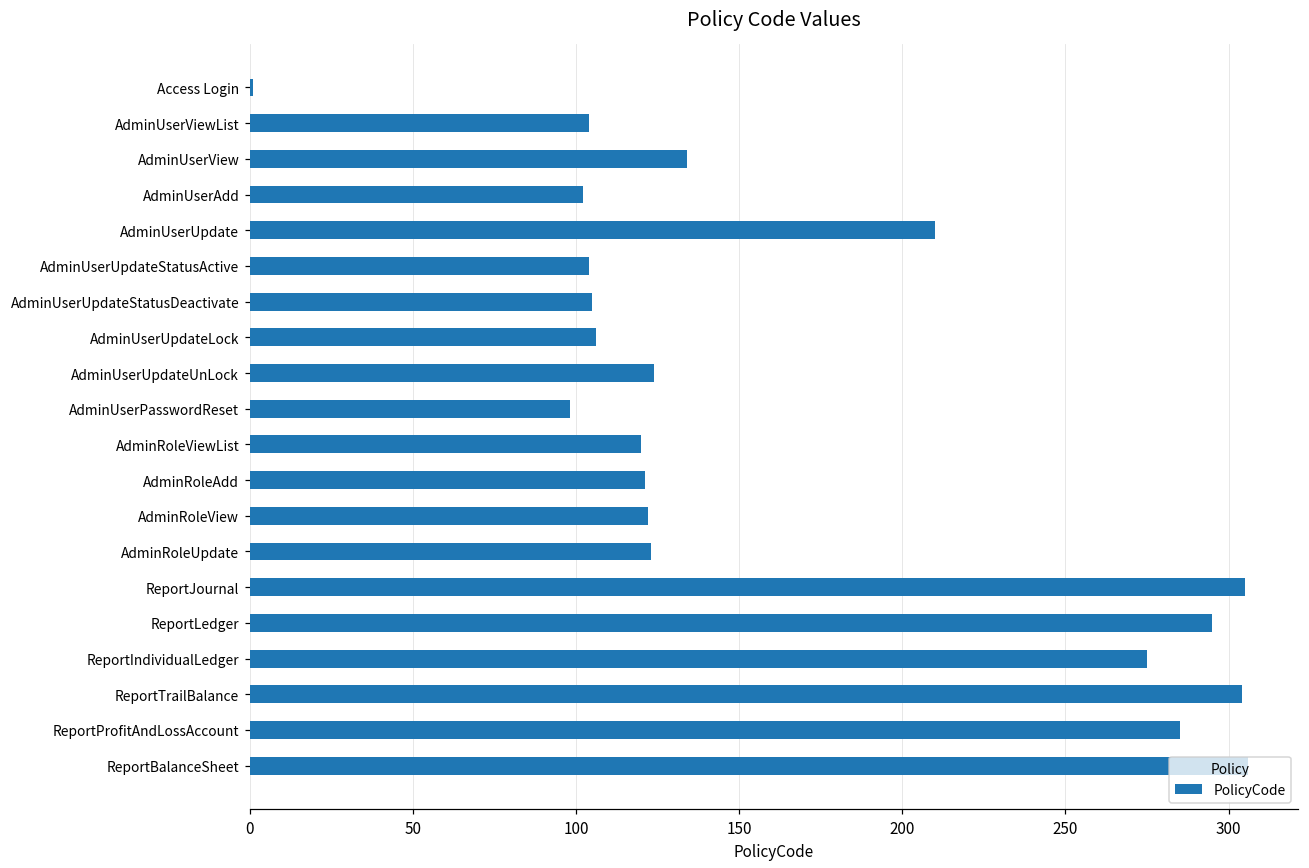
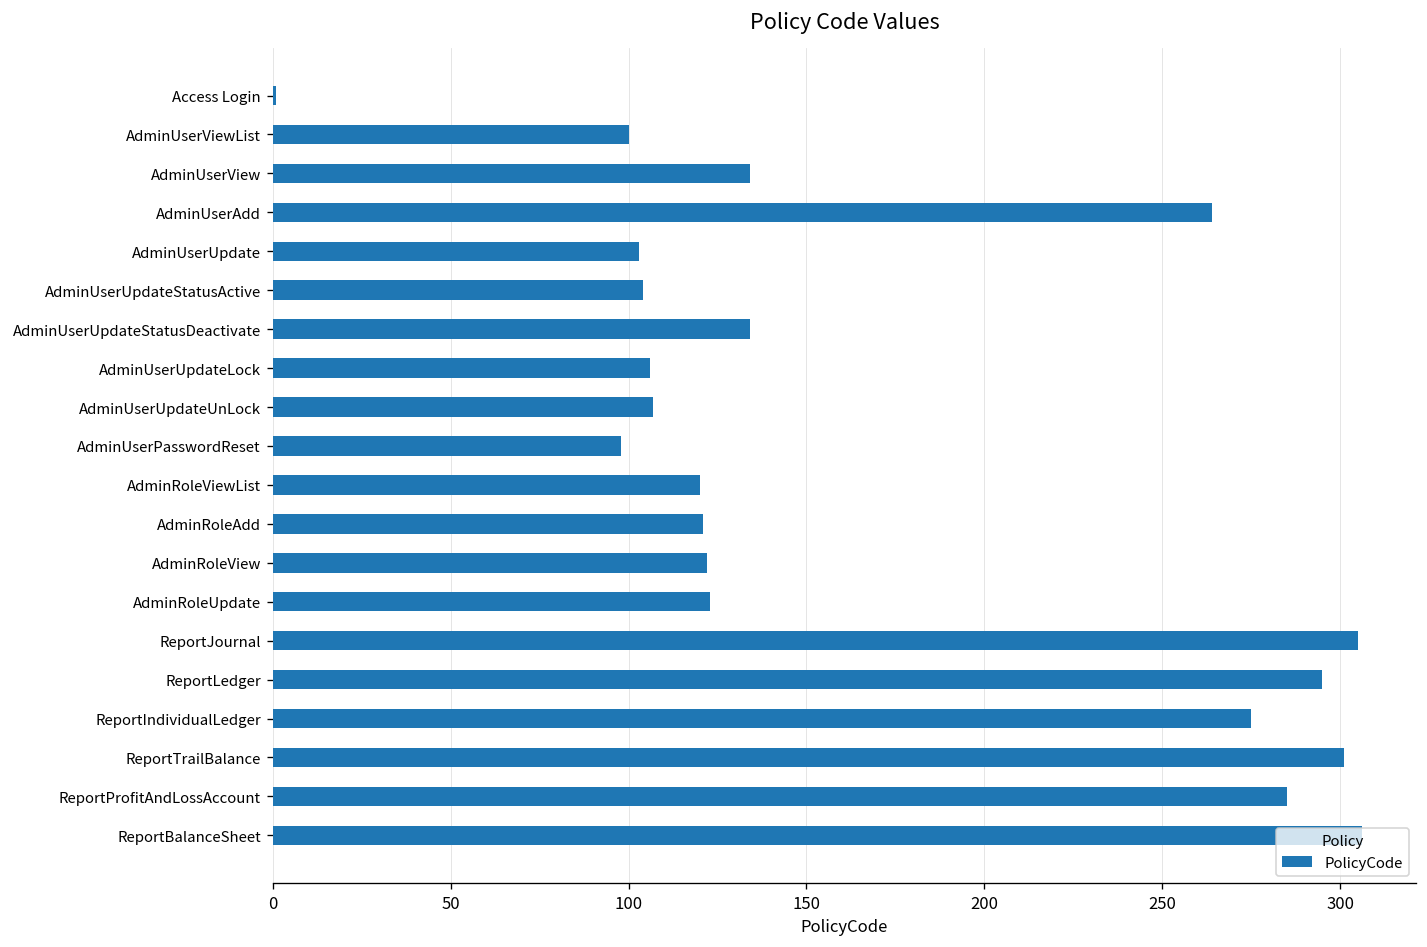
  {
    "Access Login": 1,
-   "AdminUserViewList": 104,
+   "AdminUserViewList": 100,
    "AdminUserView": 134,
-   "AdminUserAdd": 102,
-   "AdminUserUpdate": 210,
+   "AdminUserAdd": 264,
+   "AdminUserUpdate": 103,
    "AdminUserUpdateStatusActive": 104,
-   "AdminUserUpdateStatusDeactivate": 105,
+   "AdminUserUpdateStatusDeactivate": 134,
    "AdminUserUpdateLock": 106,
-   "AdminUserUpdateUnLock": 124,
+   "AdminUserUpdateUnLock": 107,
    "AdminUserPasswordReset": 98,
    "AdminRoleViewList": 120,
    "AdminRoleAdd": 121,
    "AdminRoleView": 122,
    "AdminRoleUpdate": 123,
    "ReportJournal": 305,
    "ReportLedger": 295,
    "ReportIndividualLedger": 275,
-   "ReportTrailBalance": 304,
+   "ReportTrailBalance": 301,
    "ReportProfitAndLossAccount": 285
  }
